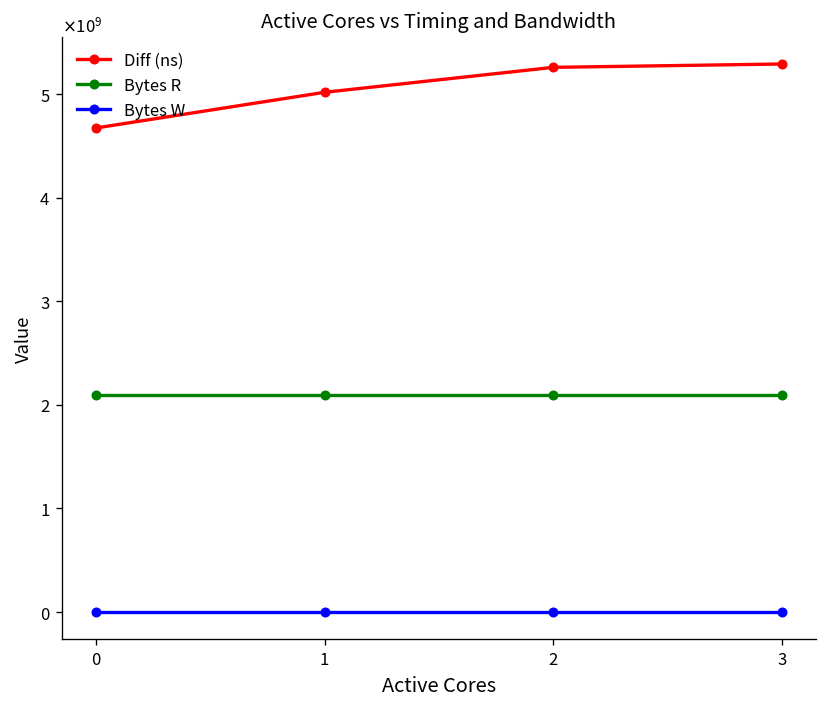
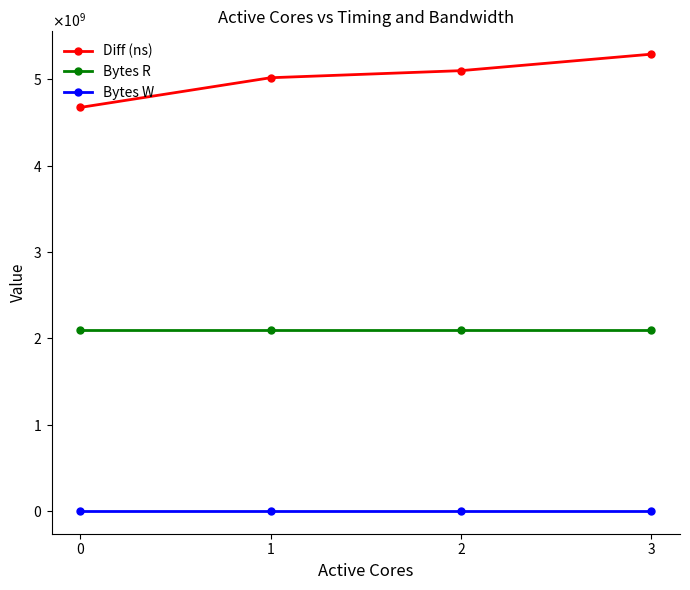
  {
    "Diff (ns)": {
      "0": 4700000000,
      "1": 5000000000,
-     "2": 5300000000,
+     "2": 5100000000,
      "3": 5300000000
    },
    "Bytes R": {
      "0": 2100000000,
      "1": 2100000000,
      "2": 2100000000,
      "3": 2100000000
    },
    "Bytes W": {
      "0": 0,
      "1": 0,
      "2": 0,
      "3": 0
    }
  }
